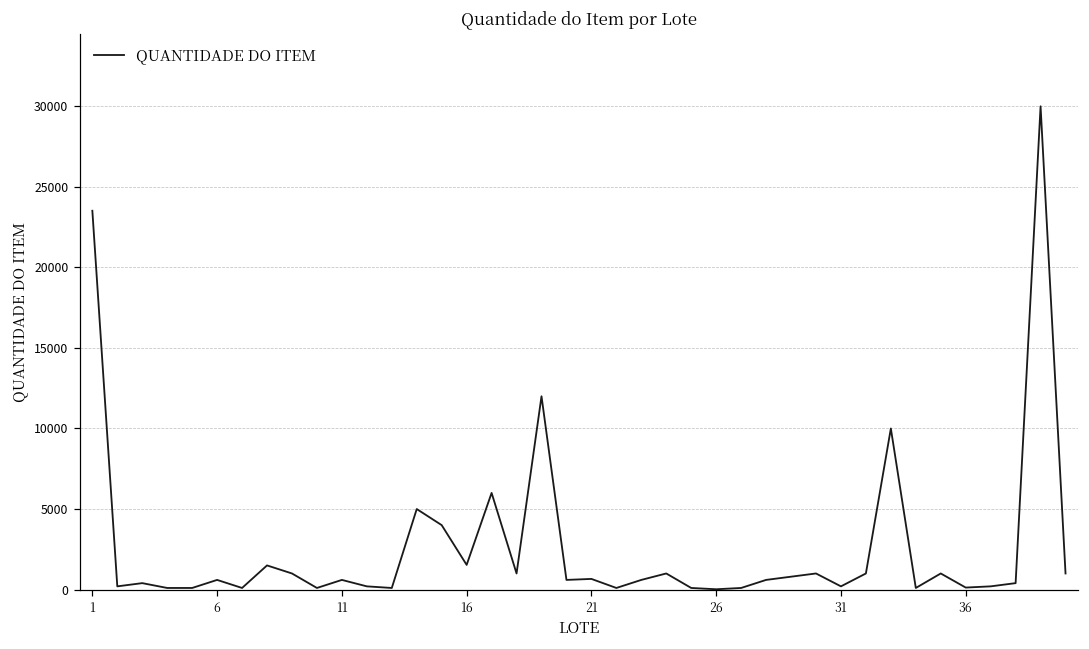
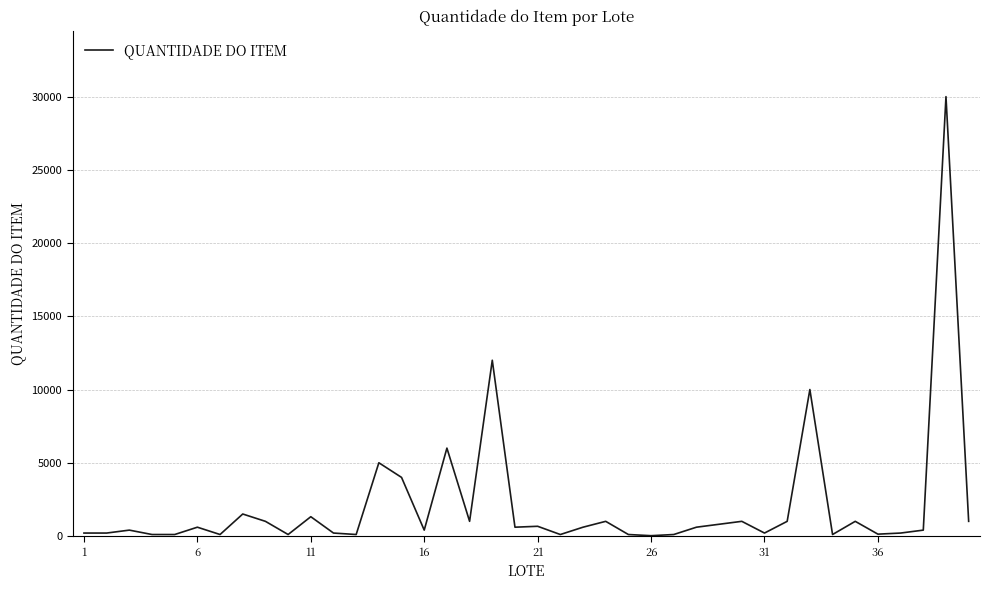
  {
-   "1": 23500,
+   "1": 200,
    "6": 600,
-   "11": 600,
-   "16": 1500,
+   "11": 1300,
+   "16": 400,
    "21": 700,
    "26": 0,
    "31": 200,
    "36": 100
  }
